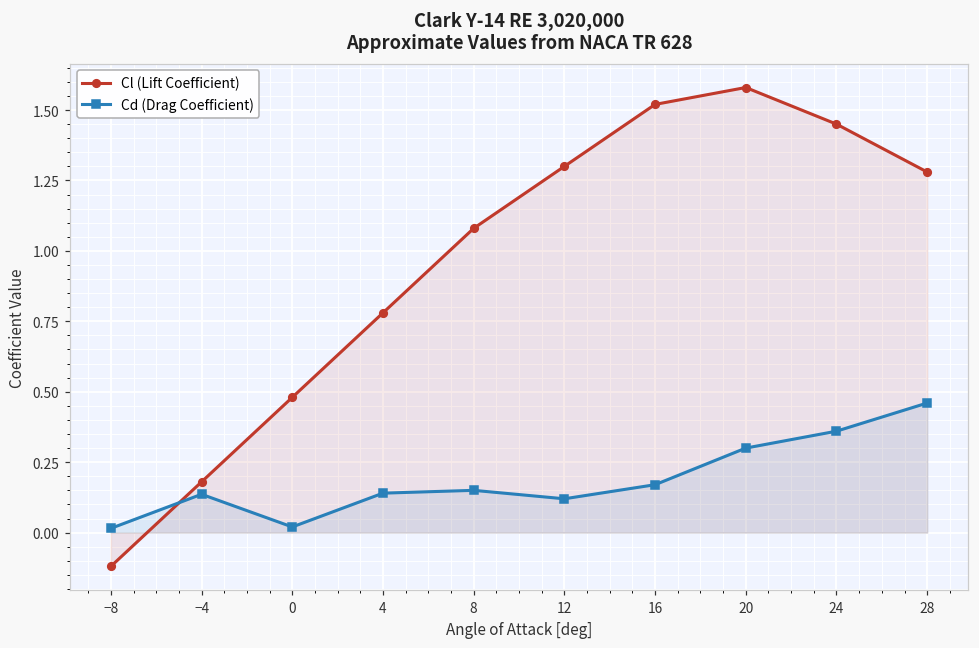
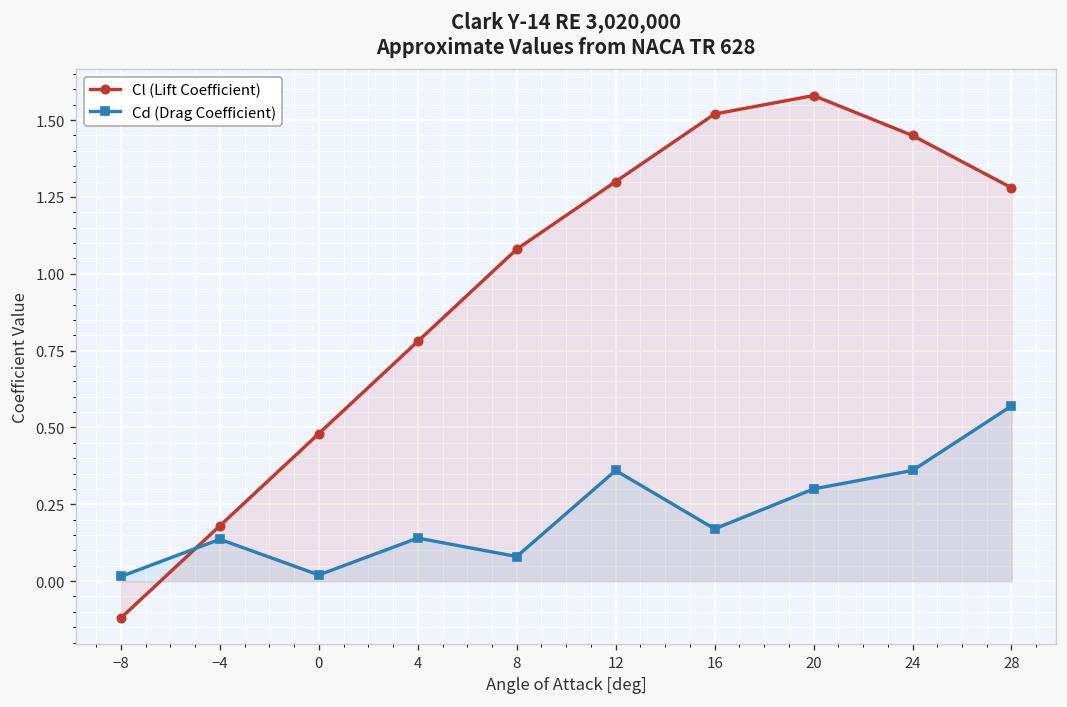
  {
    "Cd (Drag Coefficient)": {
      "−8": 0.02,
      "−4": 0.14,
      "0": 0.02,
      "4": 0.14,
-     "8": 0.15,
-     "12": 0.12,
+     "8": 0.08,
+     "12": 0.36,
      "16": 0.17,
      "20": 0.30,
      "24": 0.36,
-     "28": 0.46
+     "28": 0.57
    }
  }
